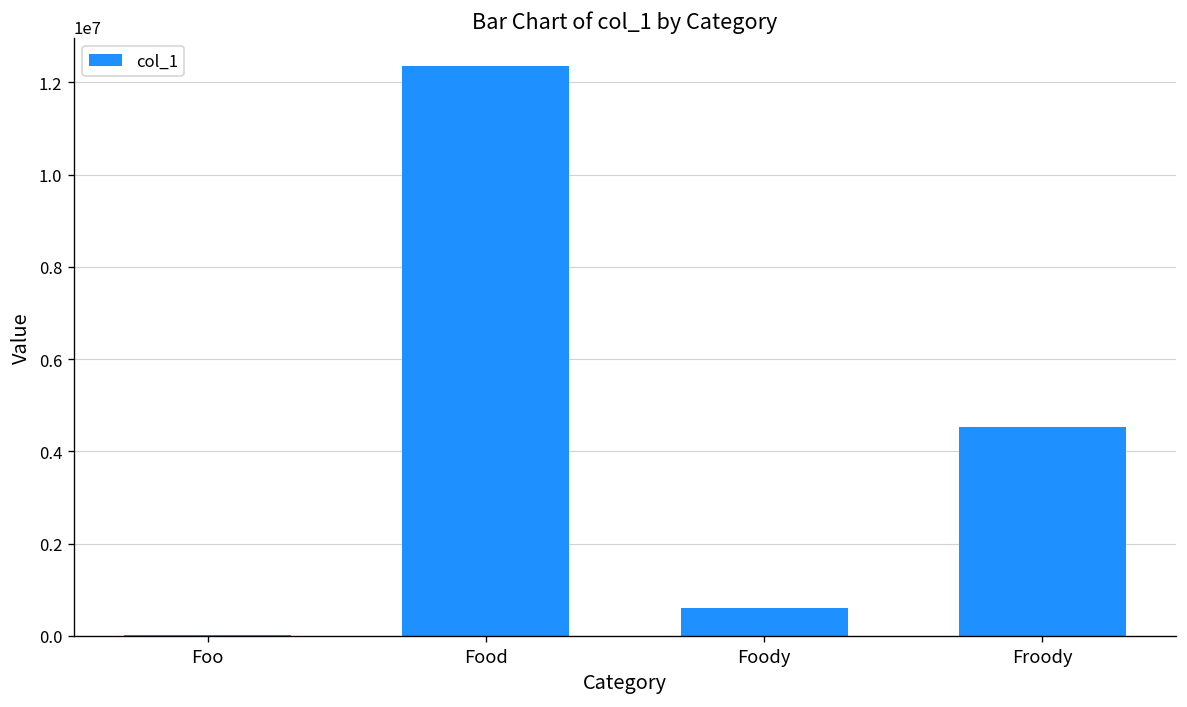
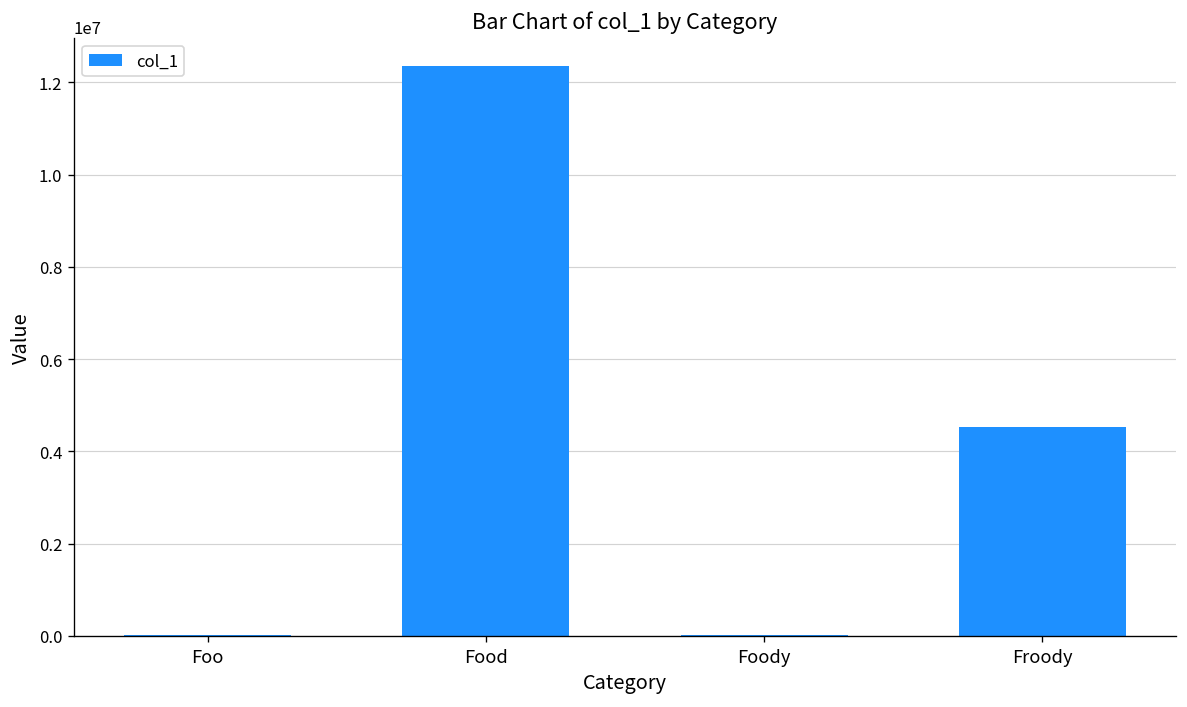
  {
    "Food": 12300000,
-   "Foody": 600000,
+   "Foody": 0,
    "Froody": 4500000
  }
